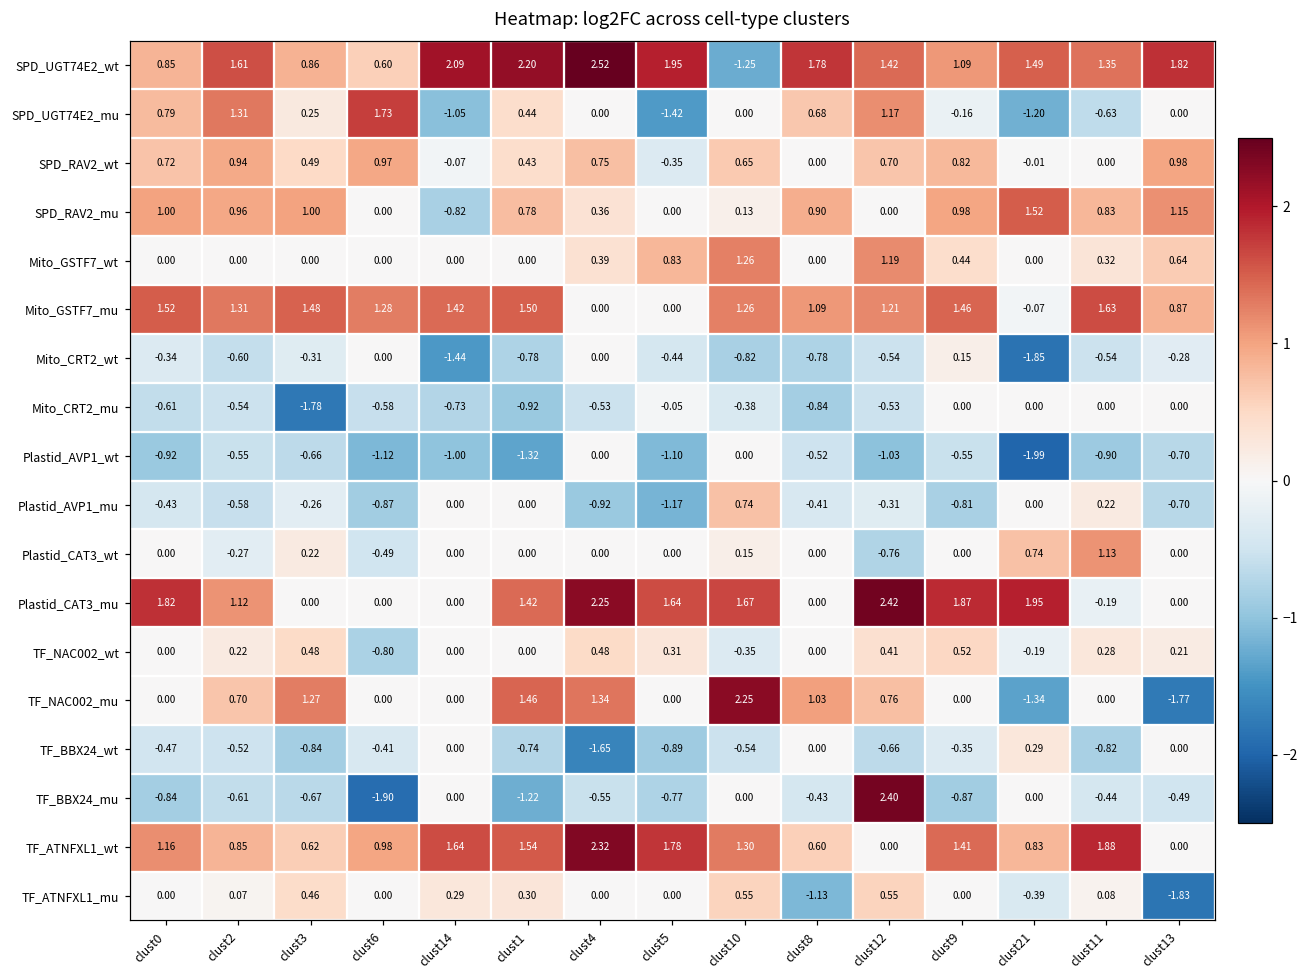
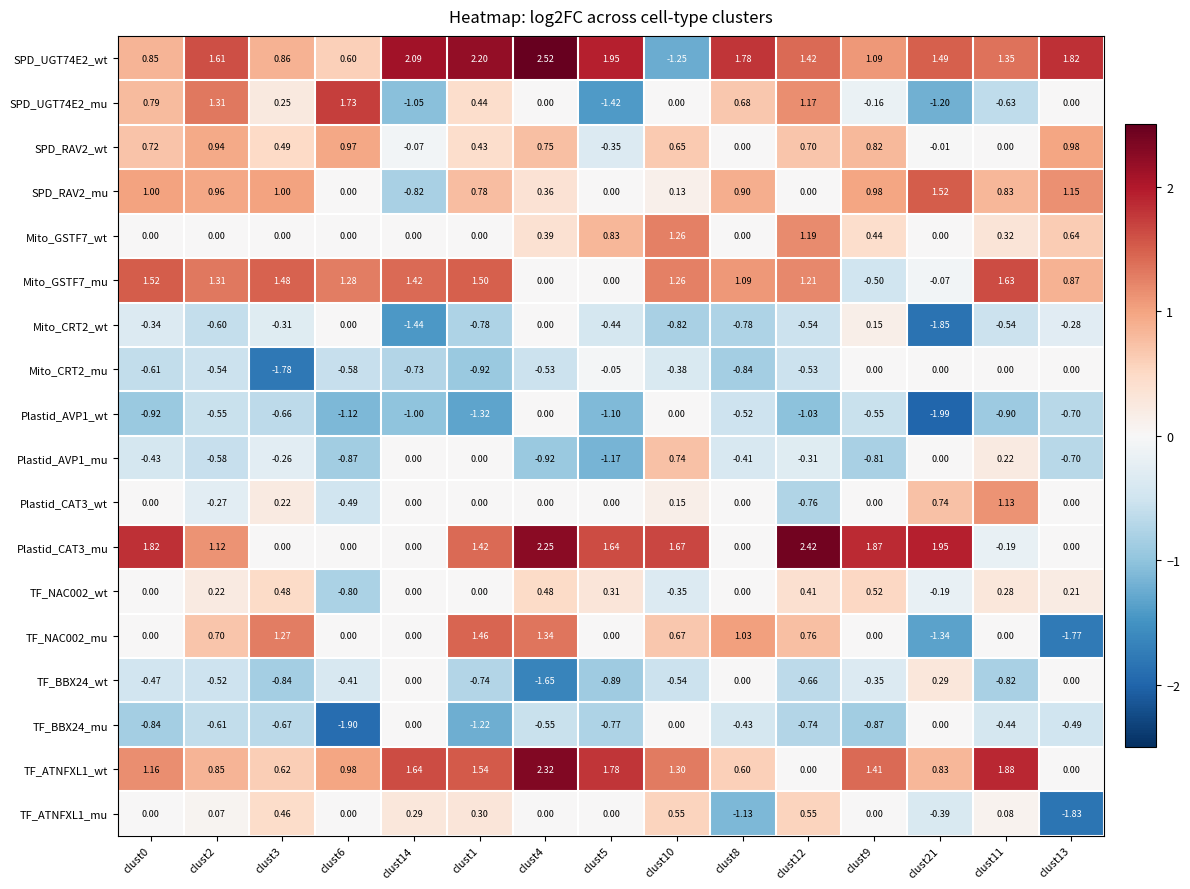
  {
    "Mito_GSTF7_mu": {
      "clust0": 1.52,
      "clust2": 1.31,
      "clust3": 1.48,
      "clust6": 1.28,
      "clust14": 1.42,
      "clust1": 1.50,
      "clust4": 0.00,
      "clust5": 0.00,
      "clust10": 1.26,
      "clust8": 1.09,
      "clust12": 1.21,
-     "clust9": 1.46,
+     "clust9": -0.50,
      "clust21": -0.07,
      "clust11": 1.63,
      "clust13": 0.87
    },
    "TF_NAC002_mu": {
      "clust0": 0.00,
      "clust2": 0.70,
      "clust3": 1.27,
      "clust6": 0.00,
      "clust14": 0.00,
      "clust1": 1.46,
      "clust4": 1.34,
      "clust5": 0.00,
-     "clust10": 2.25,
+     "clust10": 0.67,
      "clust8": 1.03,
      "clust12": 0.76,
      "clust9": 0.00,
      "clust21": -1.34,
      "clust11": 0.00,
      "clust13": -1.77
    },
    "TF_BBX24_mu": {
      "clust0": -0.84,
      "clust2": -0.61,
      "clust3": -0.67,
      "clust6": -1.90,
      "clust14": 0.00,
      "clust1": -1.22,
      "clust4": -0.55,
      "clust5": -0.77,
      "clust10": 0.00,
      "clust8": -0.43,
-     "clust12": 2.40,
+     "clust12": -0.74,
      "clust9": -0.87,
      "clust21": 0.00,
      "clust11": -0.44,
      "clust13": -0.49
    }
  }
